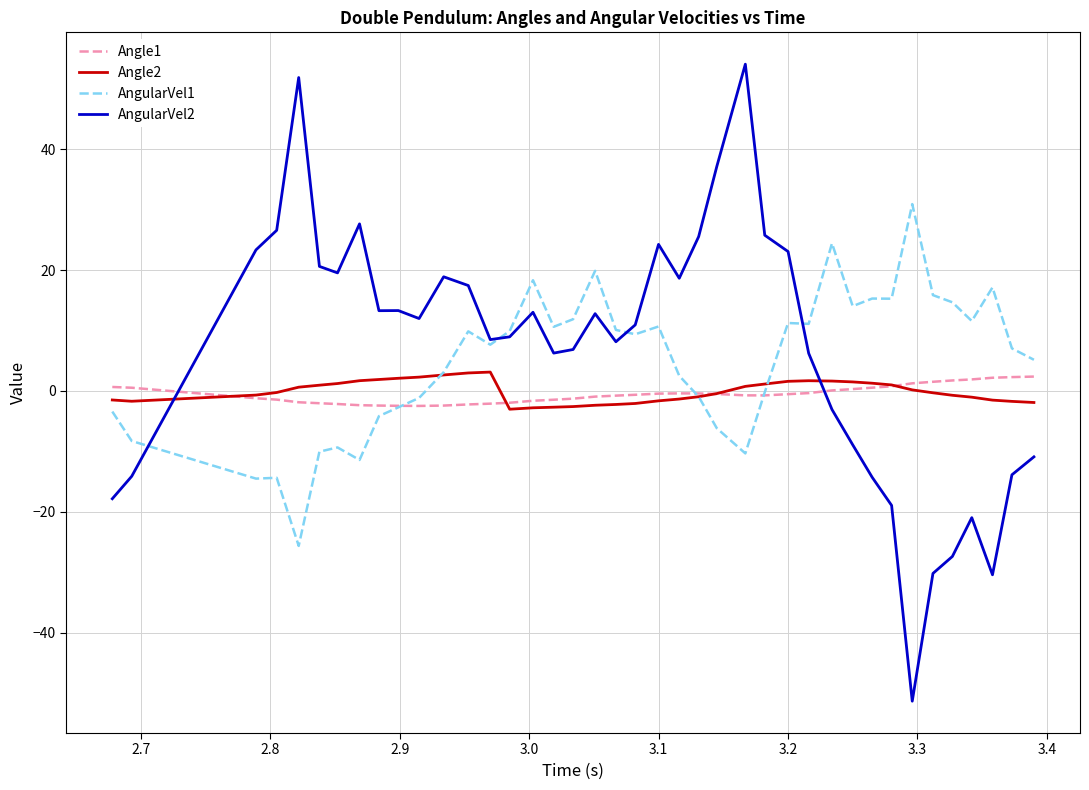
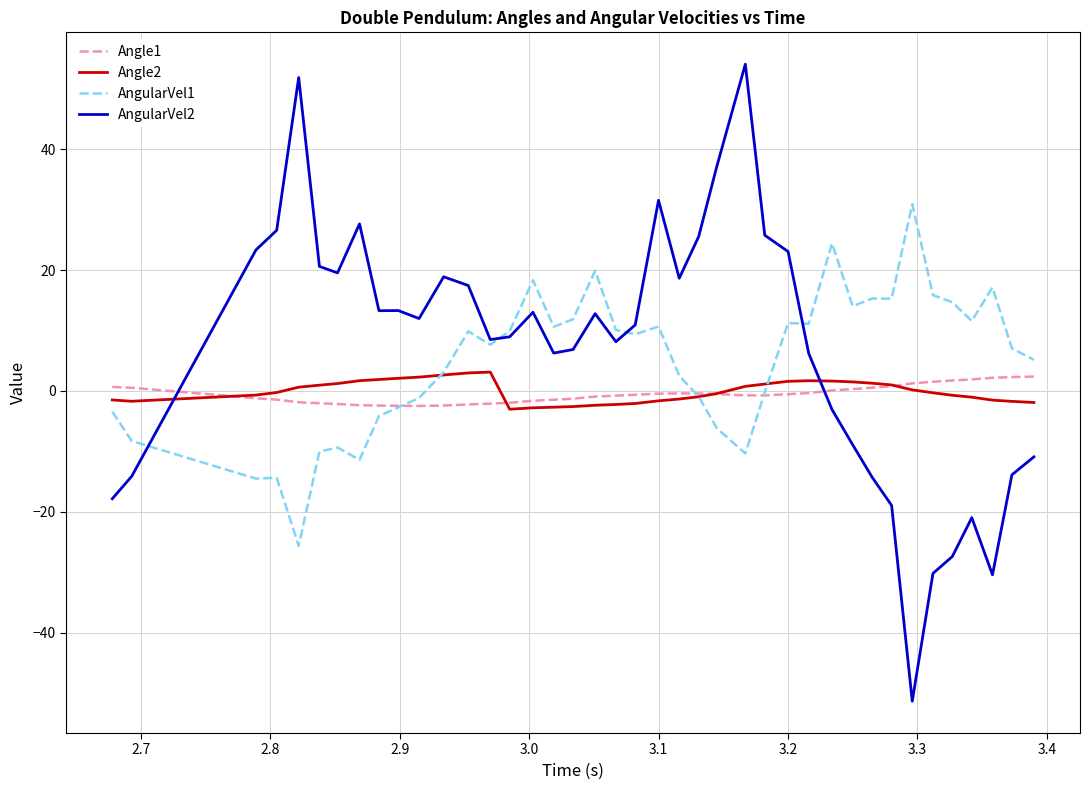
  {
    "Angle1": {
      "3.1": 0,
      "3.2": -1
    },
    "Angle2": {
      "3.1": -2,
      "3.2": 2
    },
    "AngularVel1": {
      "3.1": 11,
      "3.2": 11
    },
    "AngularVel2": {
-     "3.1": 24,
+     "3.1": 32,
      "3.2": 23
    }
  }
